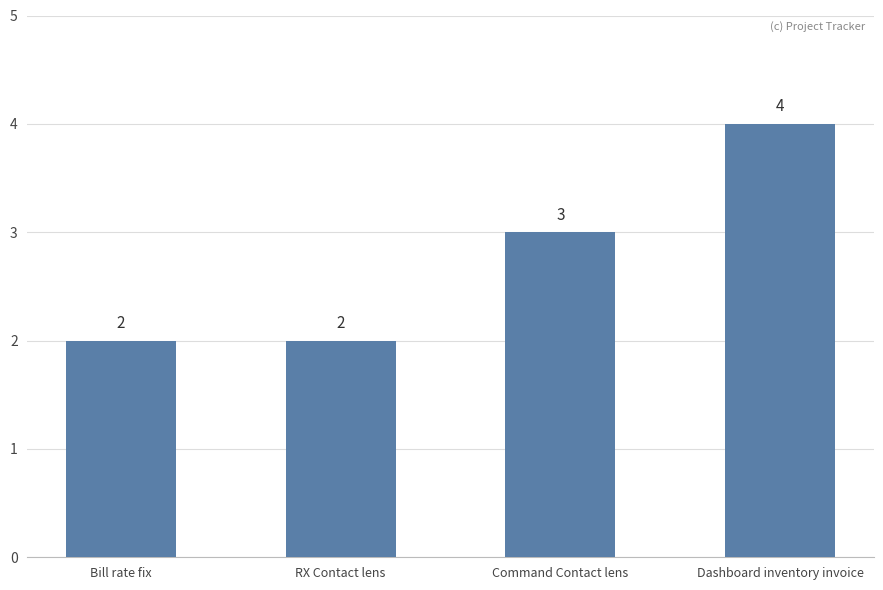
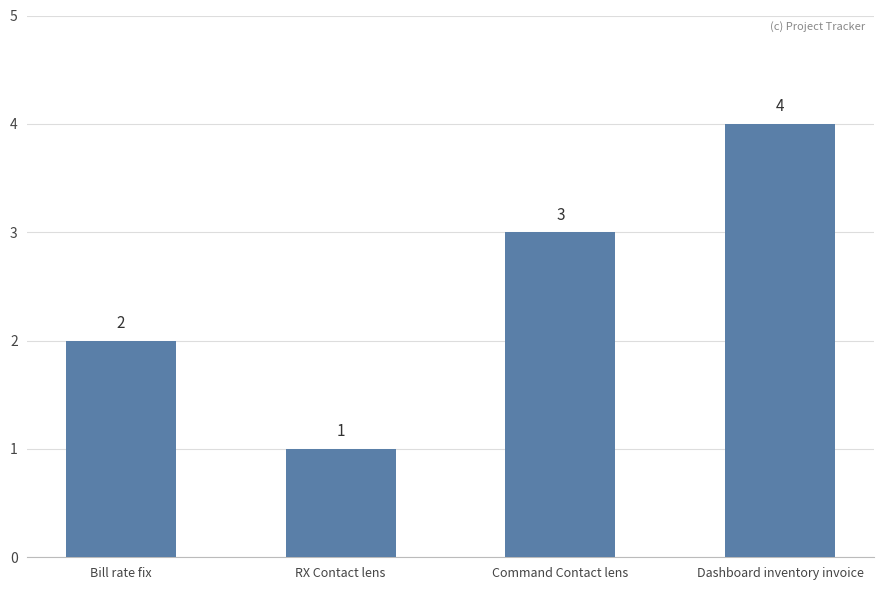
  {
    "Bill rate fix": 2,
-   "RX Contact lens": 2,
+   "RX Contact lens": 1,
    "Command Contact lens": 3,
    "Dashboard inventory invoice": 4
  }
